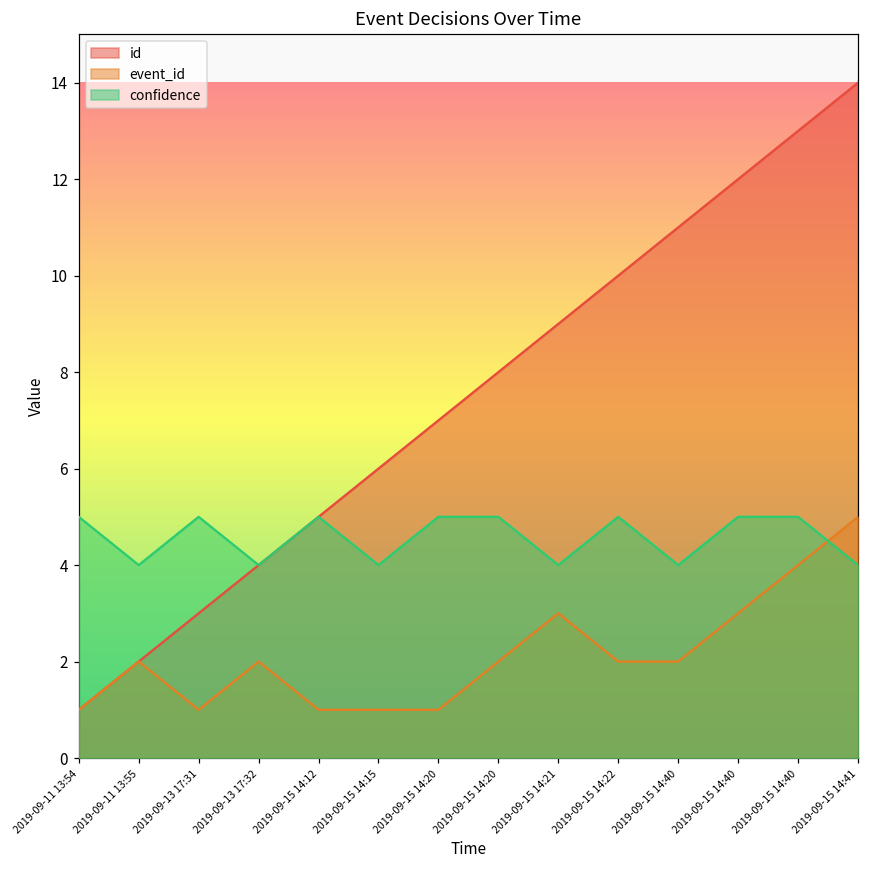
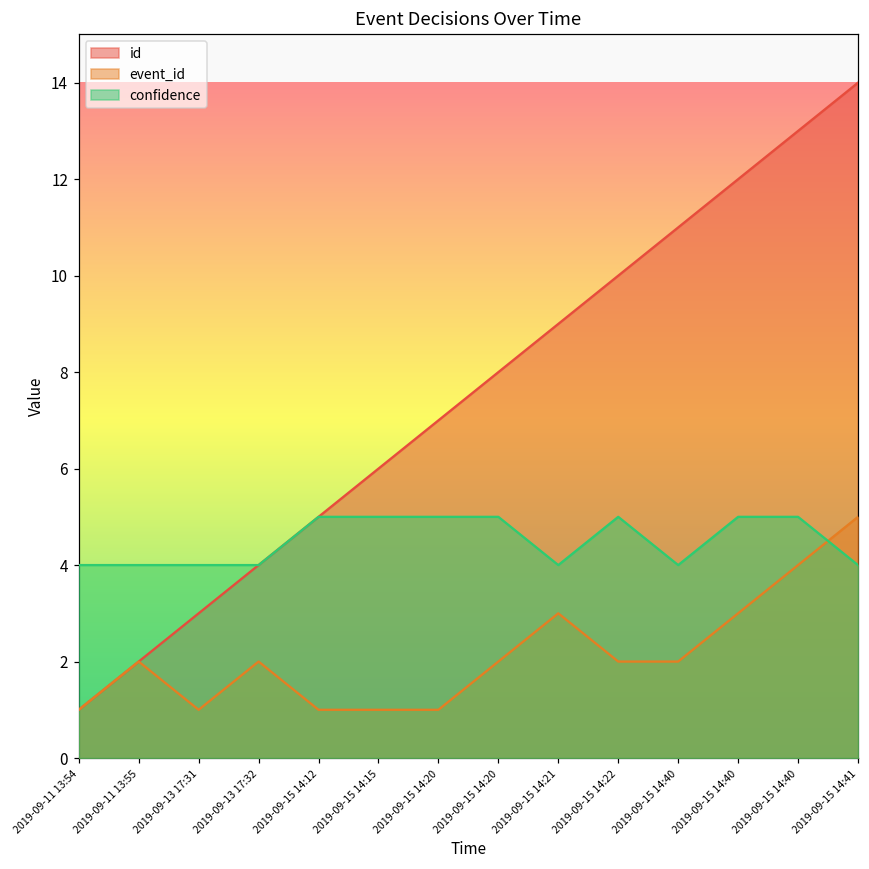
  {
    "confidence": {
-     "2019-09-11 13:54": 5,
+     "2019-09-11 13:54": 4,
      "2019-09-11 13:55": 4,
-     "2019-09-13 17:31": 5,
-     "2019-09-15 14:15": 4,
+     "2019-09-13 17:31": 4,
+     "2019-09-15 14:15": 5,
      "2019-09-15 14:21": 4,
      "2019-09-15 14:22": 5,
      "2019-09-15 14:41": 4
    }
  }
